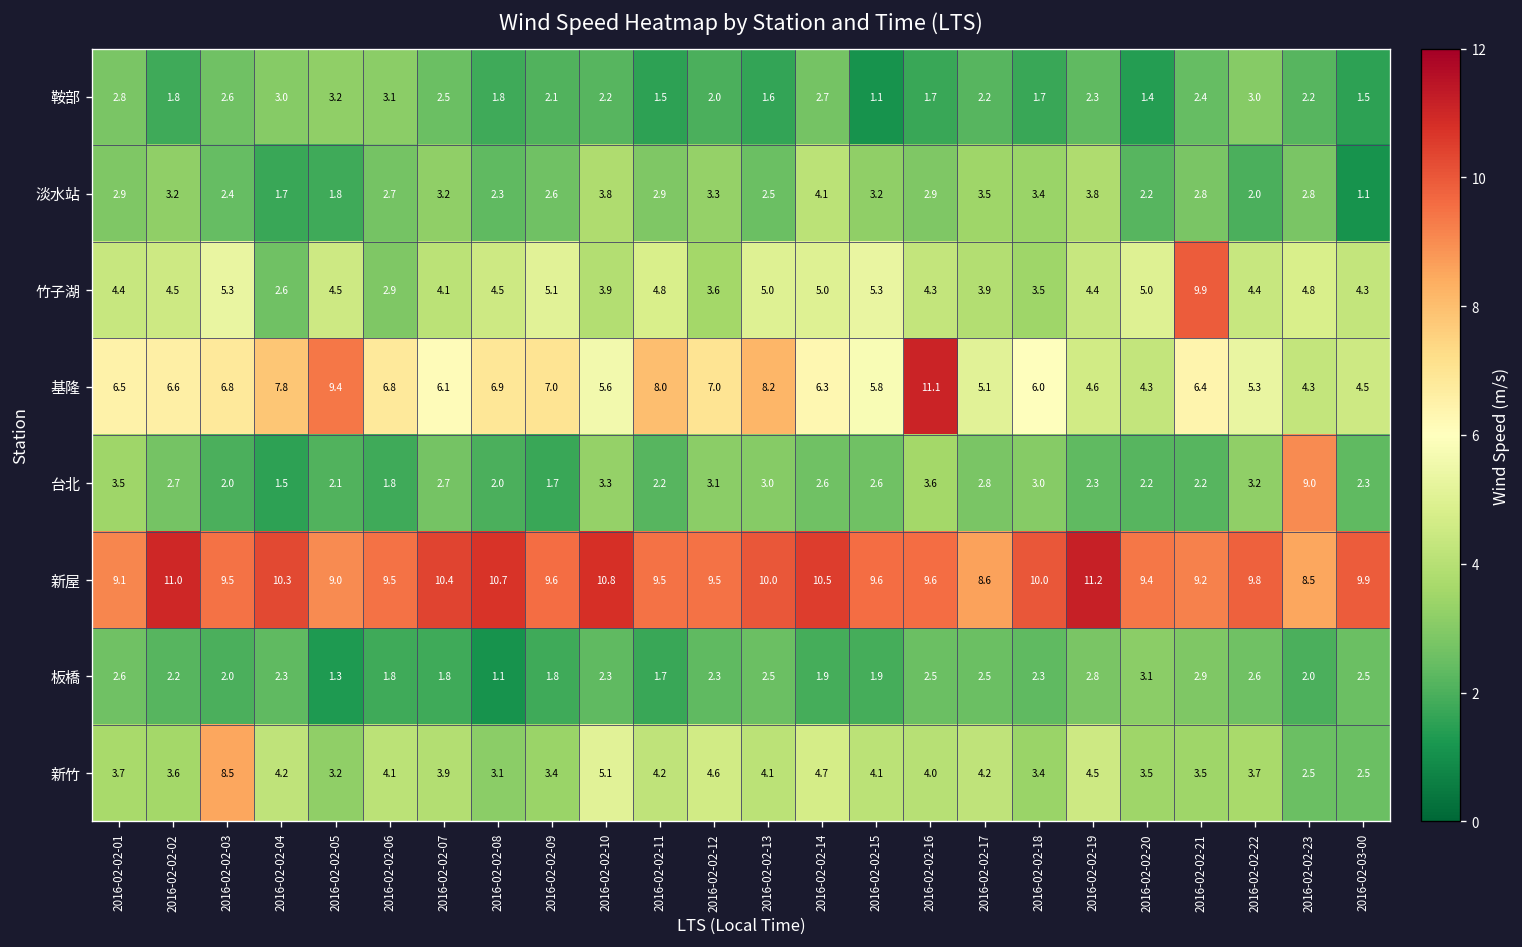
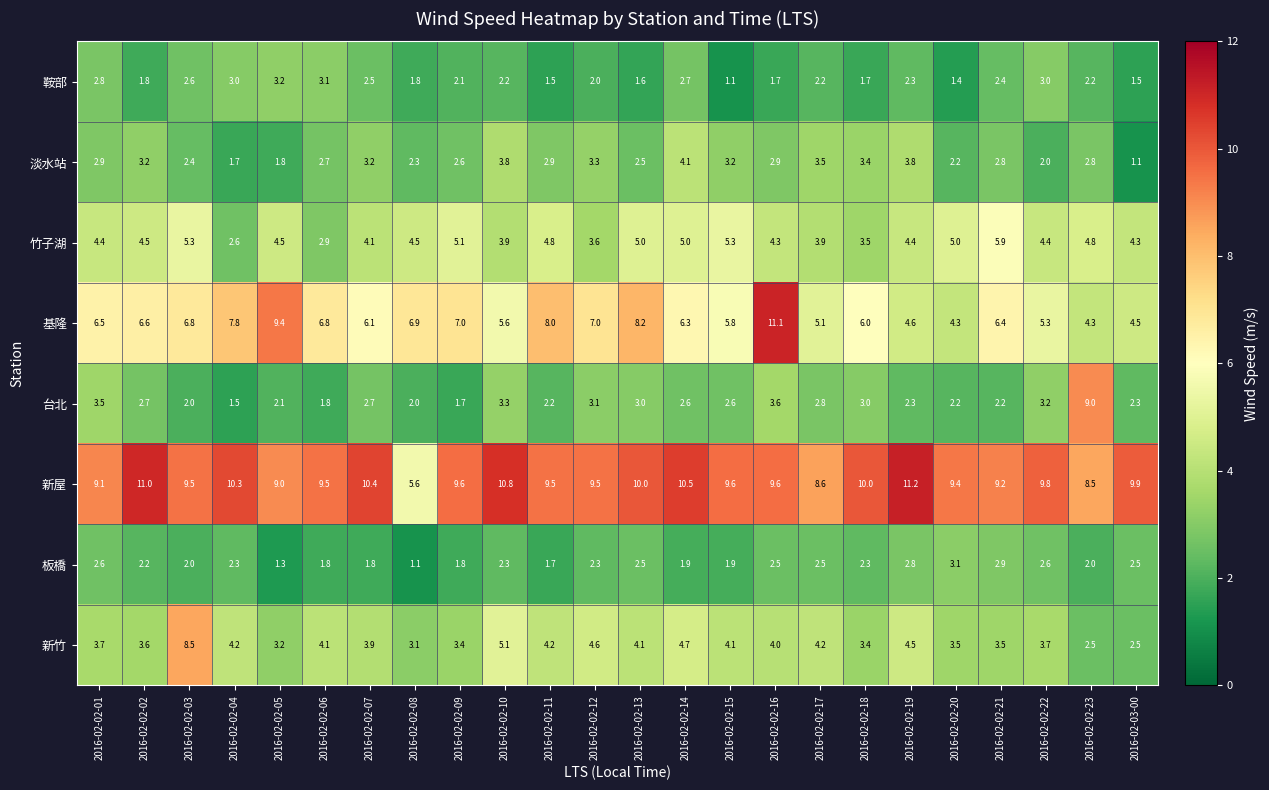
  {
    "鞍部": {
      "2016-02-02-01": 2.8,
      "2016-02-02-02": 1.8,
      "2016-02-02-03": 2.6,
      "2016-02-02-04": 3.0,
      "2016-02-02-05": 3.2,
      "2016-02-02-06": 3.1,
      "2016-02-02-07": 2.5,
      "2016-02-02-08": 1.8,
      "2016-02-02-09": 2.1,
      "2016-02-02-10": 2.2,
      "2016-02-02-11": 1.5,
      "2016-02-02-12": 2.0,
      "2016-02-02-13": 1.6,
      "2016-02-02-14": 2.7,
      "2016-02-02-15": 1.1,
      "2016-02-02-16": 1.7,
      "2016-02-02-17": 2.2,
      "2016-02-02-18": 1.7,
      "2016-02-02-19": 2.3,
      "2016-02-02-20": 1.4,
      "2016-02-02-21": 2.4,
      "2016-02-02-22": 3.0,
      "2016-02-02-23": 2.2,
      "2016-02-03-00": 1.5
    },
    "淡水站": {
      "2016-02-02-01": 2.9,
      "2016-02-02-02": 3.2,
      "2016-02-02-03": 2.4,
      "2016-02-02-04": 1.7,
      "2016-02-02-05": 1.8,
      "2016-02-02-06": 2.7,
      "2016-02-02-07": 3.2,
      "2016-02-02-08": 2.3,
      "2016-02-02-09": 2.6,
      "2016-02-02-10": 3.8,
      "2016-02-02-11": 2.9,
      "2016-02-02-12": 3.3,
      "2016-02-02-13": 2.5,
      "2016-02-02-14": 4.1,
      "2016-02-02-15": 3.2,
      "2016-02-02-16": 2.9,
      "2016-02-02-17": 3.5,
      "2016-02-02-18": 3.4,
      "2016-02-02-19": 3.8,
      "2016-02-02-20": 2.2,
      "2016-02-02-21": 2.8,
      "2016-02-02-22": 2.0,
      "2016-02-02-23": 2.8,
      "2016-02-03-00": 1.1
    },
    "竹子湖": {
      "2016-02-02-01": 4.4,
      "2016-02-02-02": 4.5,
      "2016-02-02-03": 5.3,
      "2016-02-02-04": 2.6,
      "2016-02-02-05": 4.5,
      "2016-02-02-06": 2.9,
      "2016-02-02-07": 4.1,
      "2016-02-02-08": 4.5,
      "2016-02-02-09": 5.1,
      "2016-02-02-10": 3.9,
      "2016-02-02-11": 4.8,
      "2016-02-02-12": 3.6,
      "2016-02-02-13": 5.0,
      "2016-02-02-14": 5.0,
      "2016-02-02-15": 5.3,
      "2016-02-02-16": 4.3,
      "2016-02-02-17": 3.9,
      "2016-02-02-18": 3.5,
      "2016-02-02-19": 4.4,
      "2016-02-02-20": 5.0,
-     "2016-02-02-21": 9.9,
+     "2016-02-02-21": 5.9,
      "2016-02-02-22": 4.4,
      "2016-02-02-23": 4.8,
      "2016-02-03-00": 4.3
    },
    "基隆": {
      "2016-02-02-01": 6.5,
      "2016-02-02-02": 6.6,
      "2016-02-02-03": 6.8,
      "2016-02-02-04": 7.8,
      "2016-02-02-05": 9.4,
      "2016-02-02-06": 6.8,
      "2016-02-02-07": 6.1,
      "2016-02-02-08": 6.9,
      "2016-02-02-09": 7.0,
      "2016-02-02-10": 5.6,
      "2016-02-02-11": 8.0,
      "2016-02-02-12": 7.0,
      "2016-02-02-13": 8.2,
      "2016-02-02-14": 6.3,
      "2016-02-02-15": 5.8,
      "2016-02-02-16": 11.1,
      "2016-02-02-17": 5.1,
      "2016-02-02-18": 6.0,
      "2016-02-02-19": 4.6,
      "2016-02-02-20": 4.3,
      "2016-02-02-21": 6.4,
      "2016-02-02-22": 5.3,
      "2016-02-02-23": 4.3,
      "2016-02-03-00": 4.5
    },
    "台北": {
      "2016-02-02-01": 3.5,
      "2016-02-02-02": 2.7,
      "2016-02-02-03": 2.0,
      "2016-02-02-04": 1.5,
      "2016-02-02-05": 2.1,
      "2016-02-02-06": 1.8,
      "2016-02-02-07": 2.7,
      "2016-02-02-08": 2.0,
      "2016-02-02-09": 1.7,
      "2016-02-02-10": 3.3,
      "2016-02-02-11": 2.2,
      "2016-02-02-12": 3.1,
      "2016-02-02-13": 3.0,
      "2016-02-02-14": 2.6,
      "2016-02-02-15": 2.6,
      "2016-02-02-16": 3.6,
      "2016-02-02-17": 2.8,
      "2016-02-02-18": 3.0,
      "2016-02-02-19": 2.3,
      "2016-02-02-20": 2.2,
      "2016-02-02-21": 2.2,
      "2016-02-02-22": 3.2,
      "2016-02-02-23": 9.0,
      "2016-02-03-00": 2.3
    },
    "新屋": {
      "2016-02-02-01": 9.1,
      "2016-02-02-02": 11.0,
      "2016-02-02-03": 9.5,
      "2016-02-02-04": 10.3,
      "2016-02-02-05": 9.0,
      "2016-02-02-06": 9.5,
      "2016-02-02-07": 10.4,
-     "2016-02-02-08": 10.7,
+     "2016-02-02-08": 5.6,
      "2016-02-02-09": 9.6,
      "2016-02-02-10": 10.8,
      "2016-02-02-11": 9.5,
      "2016-02-02-12": 9.5,
      "2016-02-02-13": 10.0,
      "2016-02-02-14": 10.5,
      "2016-02-02-15": 9.6,
      "2016-02-02-16": 9.6,
      "2016-02-02-17": 8.6,
      "2016-02-02-18": 10.0,
      "2016-02-02-19": 11.2,
      "2016-02-02-20": 9.4,
      "2016-02-02-21": 9.2,
      "2016-02-02-22": 9.8,
      "2016-02-02-23": 8.5,
      "2016-02-03-00": 9.9
    },
    "板橋": {
      "2016-02-02-01": 2.6,
      "2016-02-02-02": 2.2,
      "2016-02-02-03": 2.0,
      "2016-02-02-04": 2.3,
      "2016-02-02-05": 1.3,
      "2016-02-02-06": 1.8,
      "2016-02-02-07": 1.8,
      "2016-02-02-08": 1.1,
      "2016-02-02-09": 1.8,
      "2016-02-02-10": 2.3,
      "2016-02-02-11": 1.7,
      "2016-02-02-12": 2.3,
      "2016-02-02-13": 2.5,
      "2016-02-02-14": 1.9,
      "2016-02-02-15": 1.9,
      "2016-02-02-16": 2.5,
      "2016-02-02-17": 2.5,
      "2016-02-02-18": 2.3,
      "2016-02-02-19": 2.8,
      "2016-02-02-20": 3.1,
      "2016-02-02-21": 2.9,
      "2016-02-02-22": 2.6,
      "2016-02-02-23": 2.0,
      "2016-02-03-00": 2.5
    },
    "新竹": {
      "2016-02-02-01": 3.7,
      "2016-02-02-02": 3.6,
      "2016-02-02-03": 8.5,
      "2016-02-02-04": 4.2,
      "2016-02-02-05": 3.2,
      "2016-02-02-06": 4.1,
      "2016-02-02-07": 3.9,
      "2016-02-02-08": 3.1,
      "2016-02-02-09": 3.4,
      "2016-02-02-10": 5.1,
      "2016-02-02-11": 4.2,
      "2016-02-02-12": 4.6,
      "2016-02-02-13": 4.1,
      "2016-02-02-14": 4.7,
      "2016-02-02-15": 4.1,
      "2016-02-02-16": 4.0,
      "2016-02-02-17": 4.2,
      "2016-02-02-18": 3.4,
      "2016-02-02-19": 4.5,
      "2016-02-02-20": 3.5,
      "2016-02-02-21": 3.5,
      "2016-02-02-22": 3.7,
      "2016-02-02-23": 2.5,
      "2016-02-03-00": 2.5
    }
  }
